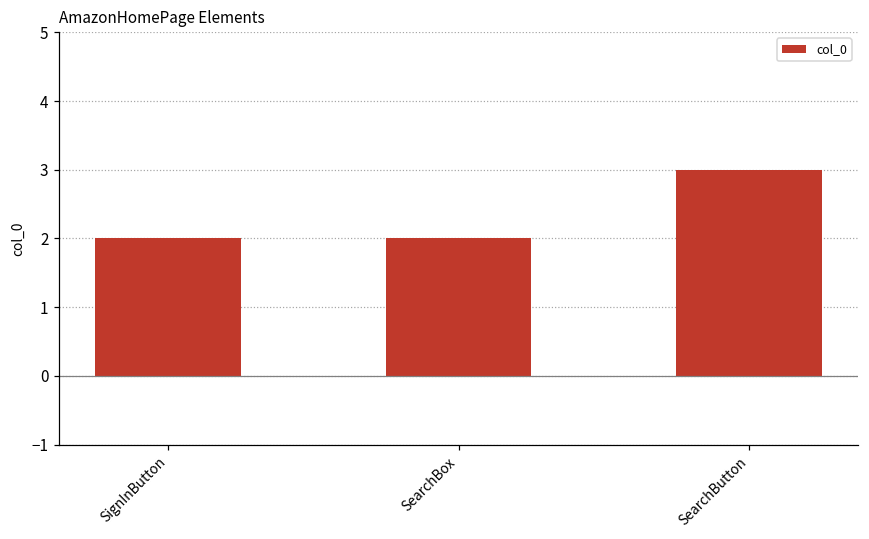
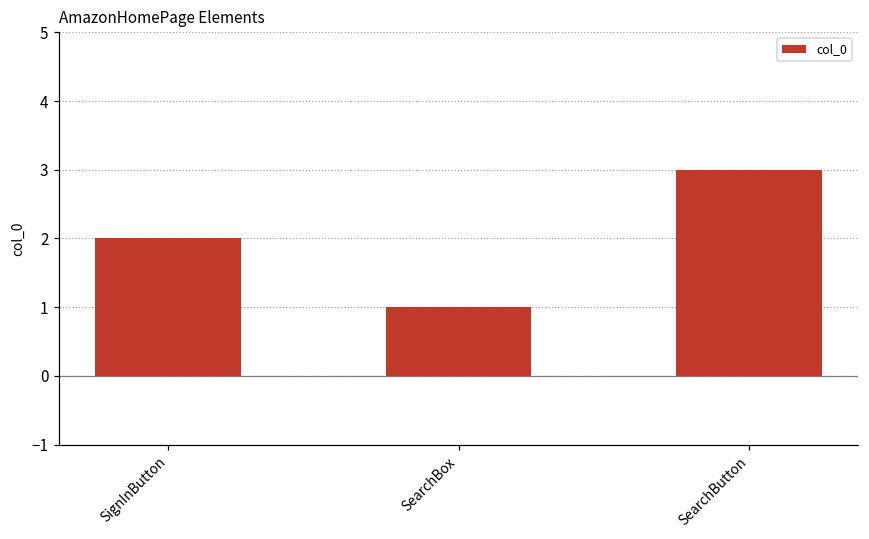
  {
    "SignInButton": 2,
-   "SearchBox": 2,
+   "SearchBox": 1,
    "SearchButton": 3
  }
